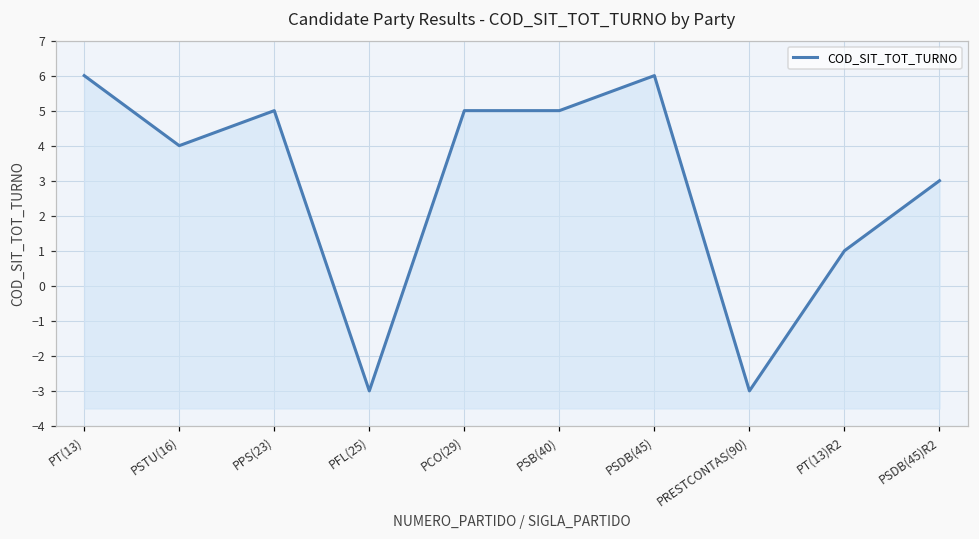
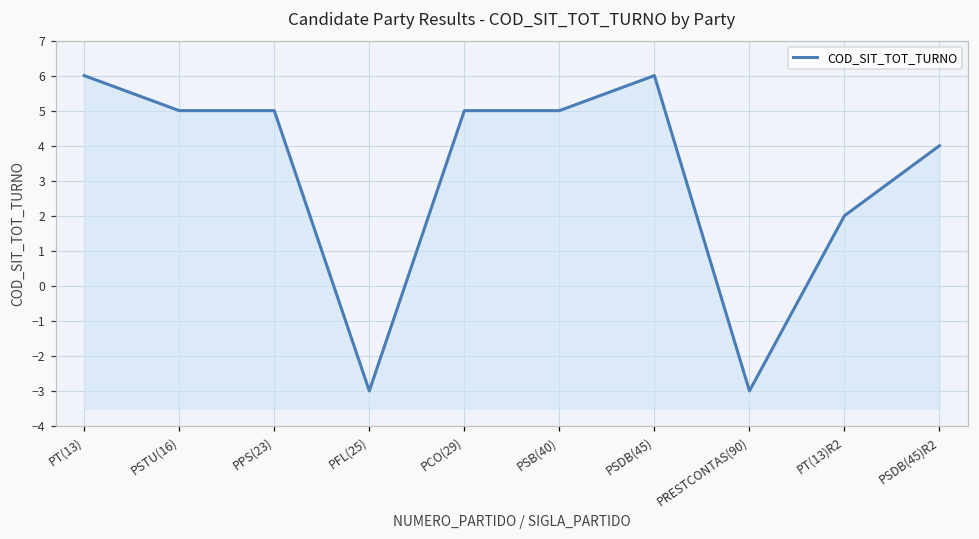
  {
    "PT(13)": 6,
-   "PSTU(16)": 4,
+   "PSTU(16)": 5,
    "PPS(23)": 5,
    "PFL(25)": -3,
    "PCO(29)": 5,
    "PSB(40)": 5,
    "PSDB(45)": 6,
    "PRESTCONTAS(90)": -3,
-   "PT(13)R2": 1,
-   "PSDB(45)R2": 3
+   "PT(13)R2": 2,
+   "PSDB(45)R2": 4
  }
